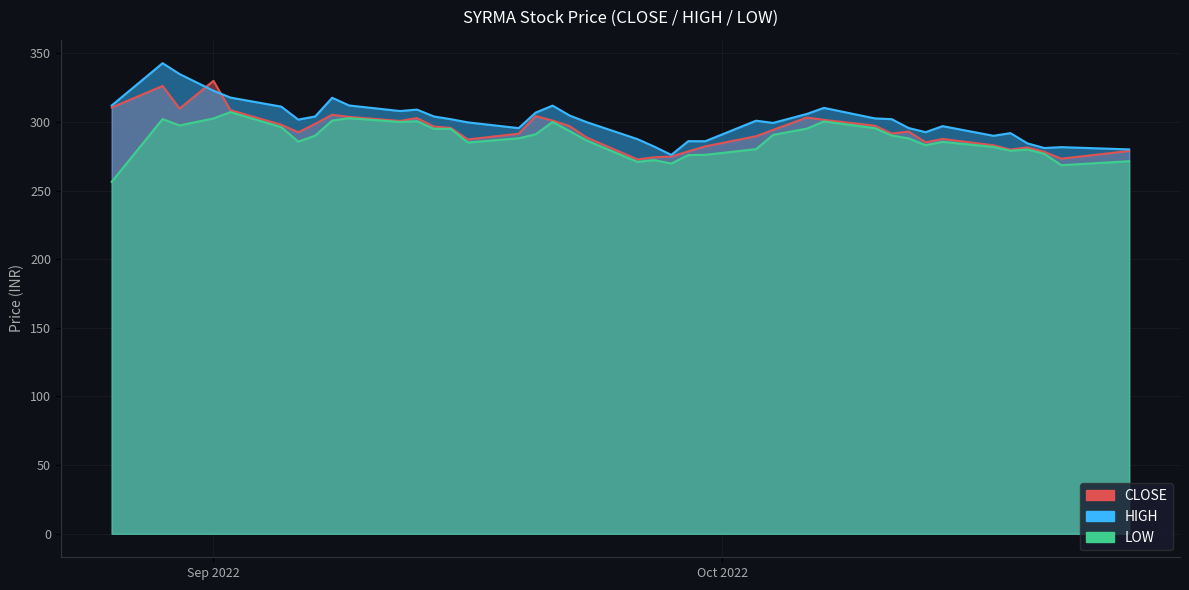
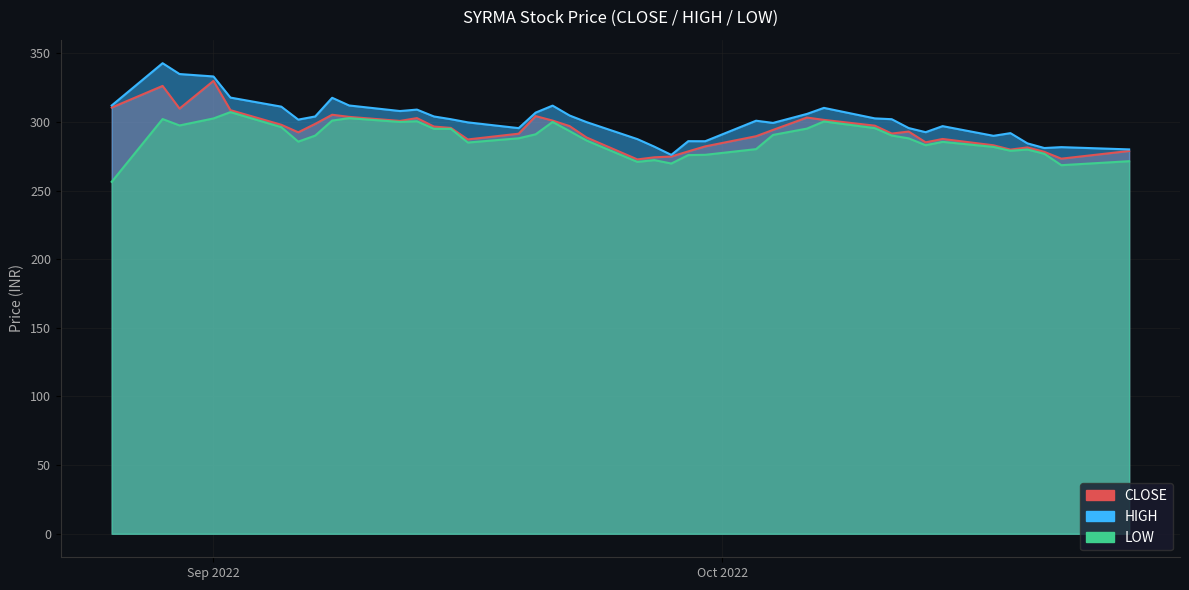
  {
    "CLOSE": {
      "Sep 2022": 330
    },
    "HIGH": {
-     "Sep 2022": 323
+     "Sep 2022": 333
    },
    "LOW": {
      "Sep 2022": 303
    }
  }
